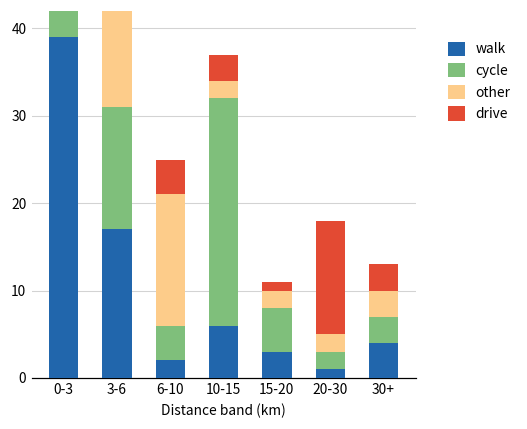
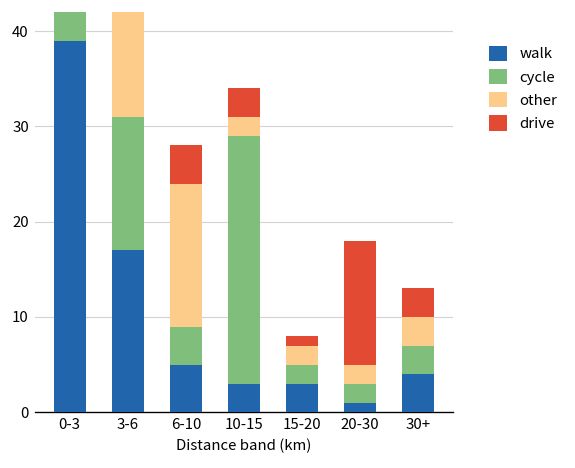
  {
    "walk": {
      "0-3": 39,
      "3-6": 17,
-     "6-10": 2,
-     "10-15": 6,
+     "6-10": 5,
+     "10-15": 3,
      "15-20": 3,
      "20-30": 1,
      "30+": 4
    },
    "cycle": {
      "3-6": 14,
      "6-10": 4,
      "10-15": 26,
-     "15-20": 5,
+     "15-20": 2,
      "20-30": 2,
      "30+": 3
    },
    "other": {
      "6-10": 15,
      "10-15": 2,
      "15-20": 2,
      "20-30": 2,
      "30+": 3
    },
    "drive": {
      "6-10": 4,
      "10-15": 3,
      "15-20": 1,
      "20-30": 13,
      "30+": 3
    }
  }
